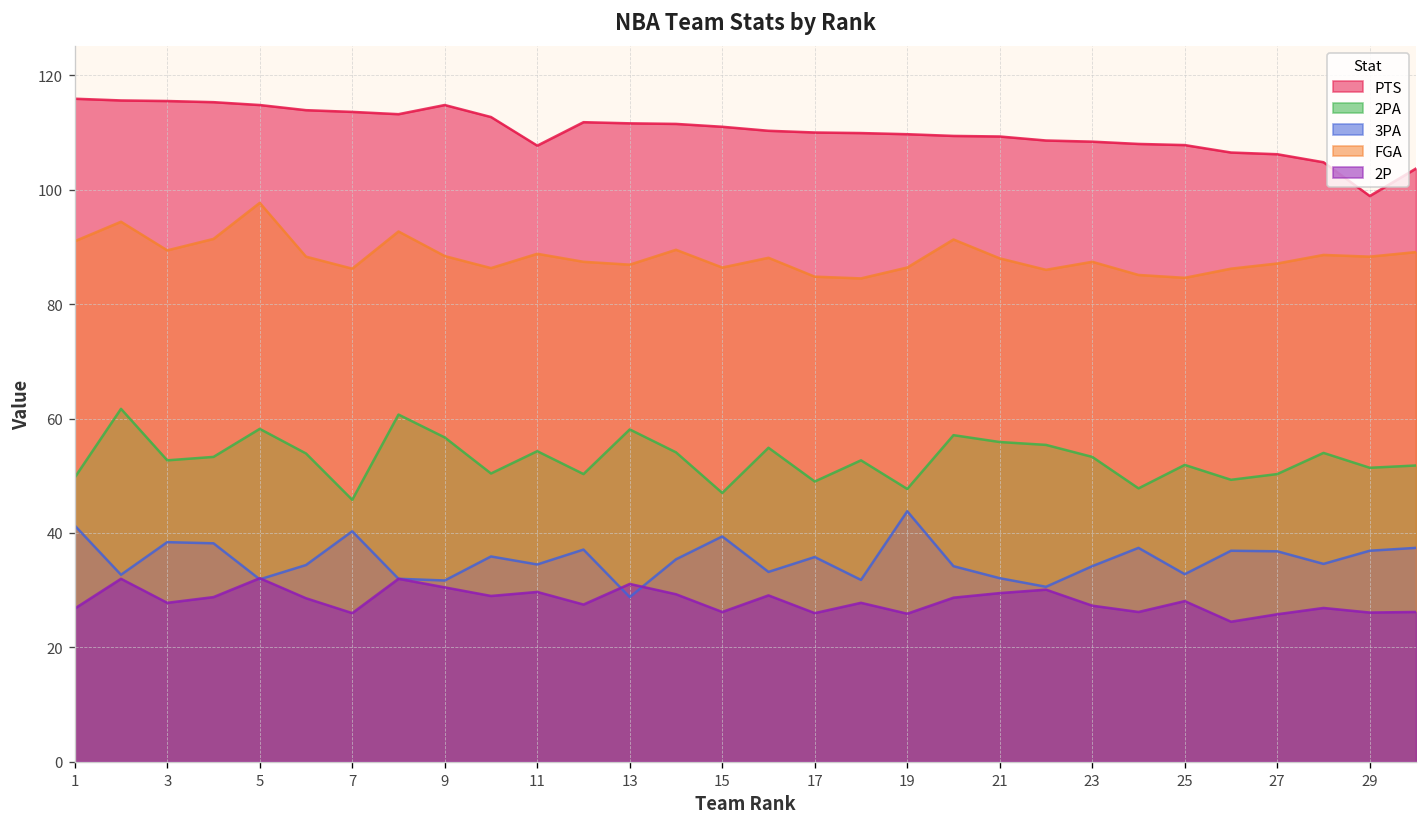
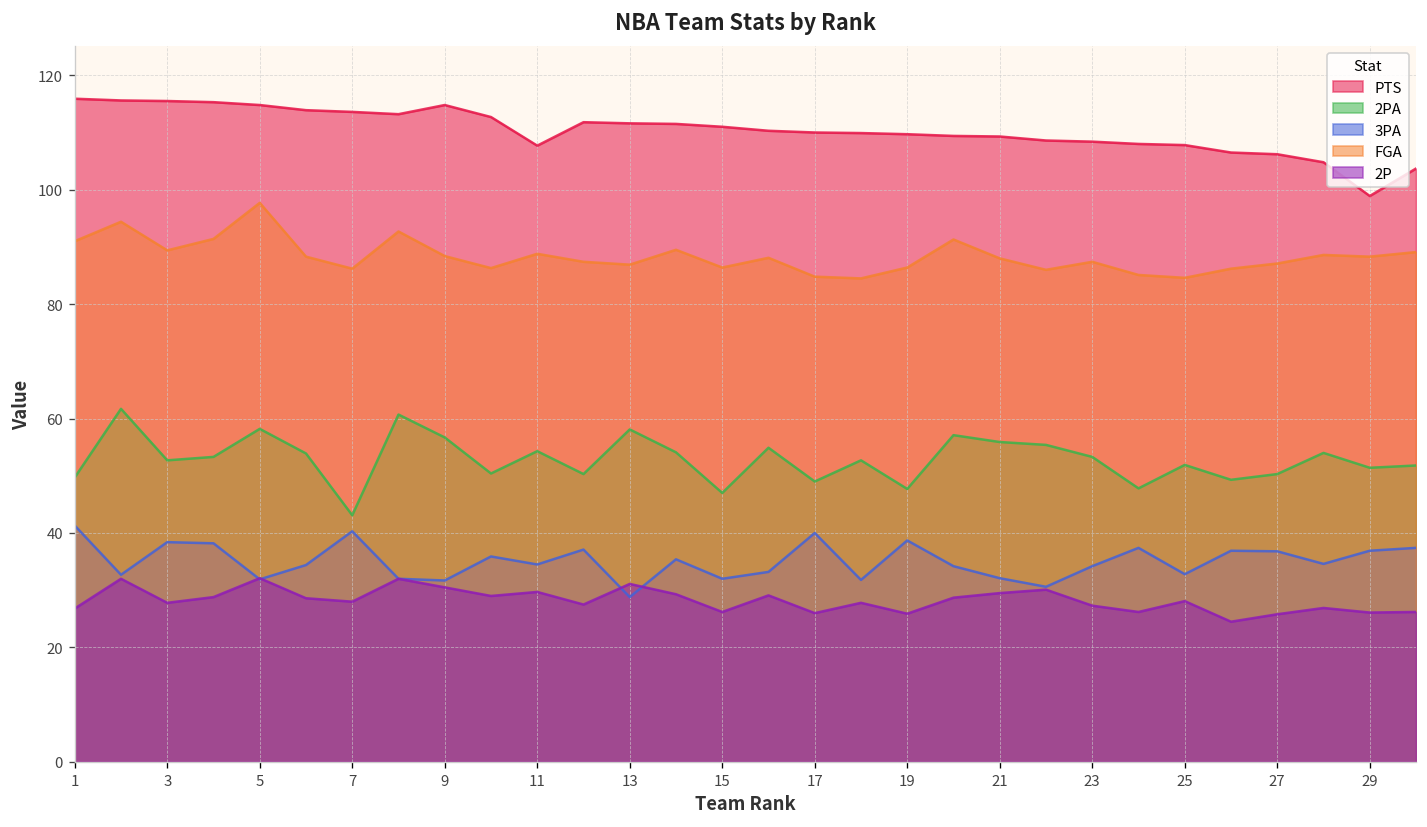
  {
    "PTS": {
      "1": 116,
      "3": 116,
      "5": 115,
      "7": 114,
      "9": 115,
      "11": 108,
      "13": 112,
      "15": 111,
      "17": 110,
      "19": 110,
      "21": 109,
      "23": 108,
      "25": 108,
      "27": 106
    },
    "2PA": {
      "1": 50,
      "3": 53,
      "5": 58,
-     "7": 46,
+     "7": 43,
      "9": 57,
      "11": 54,
      "13": 58,
      "15": 47,
      "17": 49,
      "19": 48,
      "21": 56,
      "23": 53,
      "25": 52,
      "27": 50,
      "29": 51
    },
    "3PA": {
      "1": 41,
      "3": 38,
      "7": 40,
      "9": 32,
      "11": 35,
      "13": 29,
-     "15": 39,
-     "17": 36,
-     "19": 44,
+     "15": 32,
+     "17": 40,
+     "19": 39,
      "21": 32,
      "23": 34,
      "25": 33,
      "27": 37,
      "29": 37
    },
    "FGA": {
      "1": 91,
      "3": 89,
      "5": 98,
      "7": 86,
      "9": 88,
      "11": 89,
      "13": 87,
      "15": 86,
      "17": 85,
      "19": 86,
      "21": 88,
      "23": 87,
      "25": 85,
      "27": 87,
      "29": 88
    },
    "2P": {
      "1": 27,
      "3": 28,
-     "7": 26,
+     "7": 28,
      "9": 31,
      "11": 30,
      "13": 31,
      "15": 26,
      "17": 26,
      "19": 26,
      "21": 30,
      "23": 27,
      "25": 28,
      "27": 26,
      "29": 26
    }
  }
